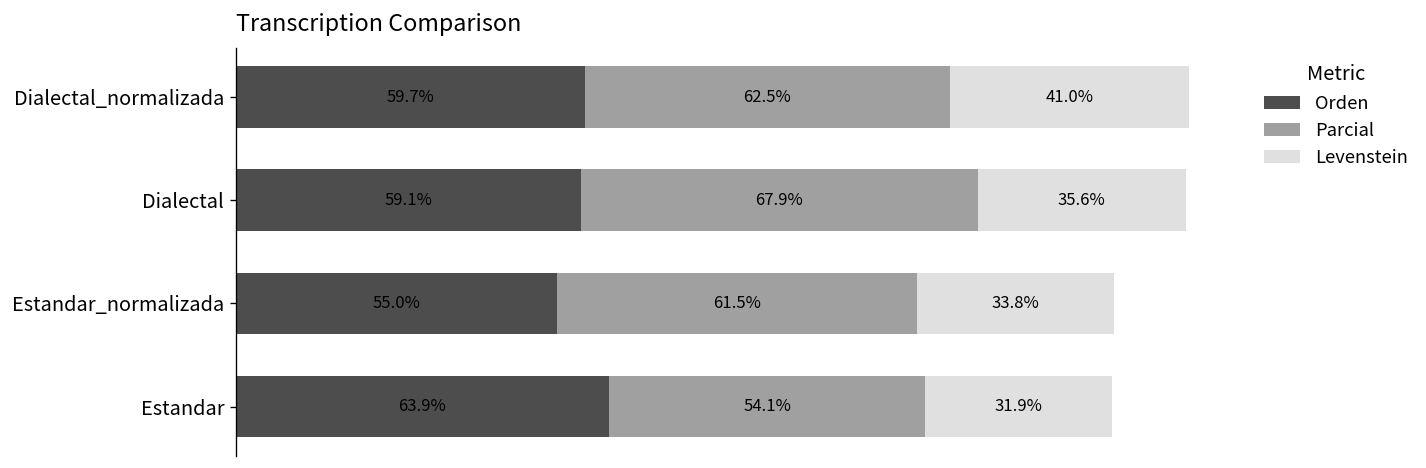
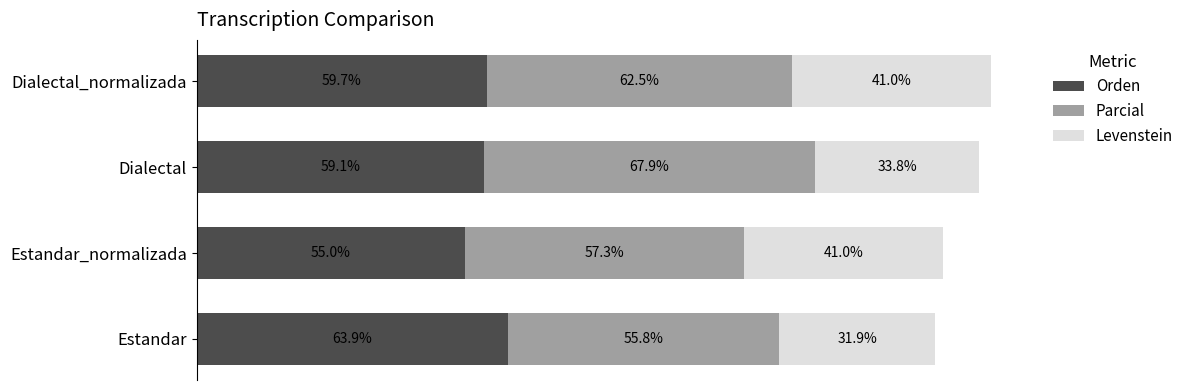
  {
    "Orden": {
      "Dialectal_normalizada": "59.7%",
      "Dialectal": "59.1%",
      "Estandar_normalizada": "55.0%",
      "Estandar": "63.9%"
    },
    "Parcial": {
      "Dialectal_normalizada": "62.5%",
      "Dialectal": "67.9%",
-     "Estandar_normalizada": "61.5%",
-     "Estandar": "54.1%"
+     "Estandar_normalizada": "57.3%",
+     "Estandar": "55.8%"
    },
    "Levenstein": {
      "Dialectal_normalizada": "41.0%",
-     "Dialectal": "35.6%",
-     "Estandar_normalizada": "33.8%",
+     "Dialectal": "33.8%",
+     "Estandar_normalizada": "41.0%",
      "Estandar": "31.9%"
    }
  }
